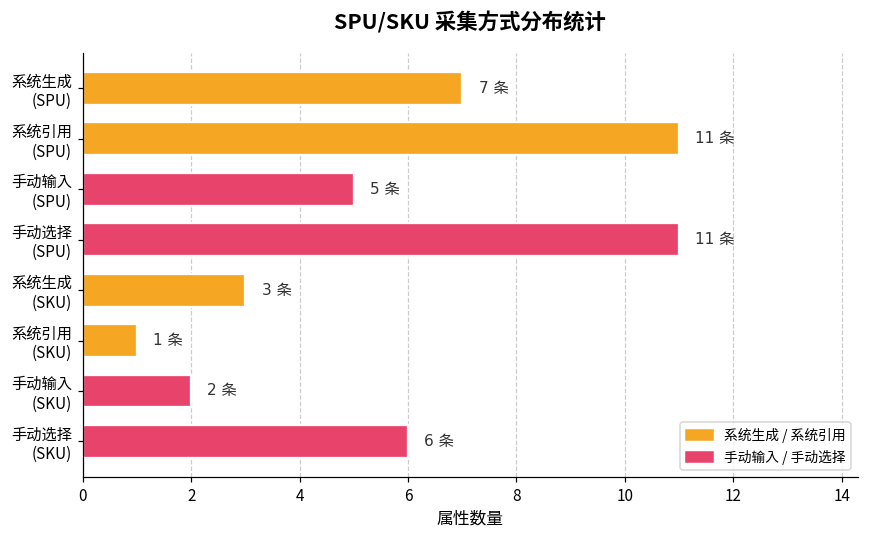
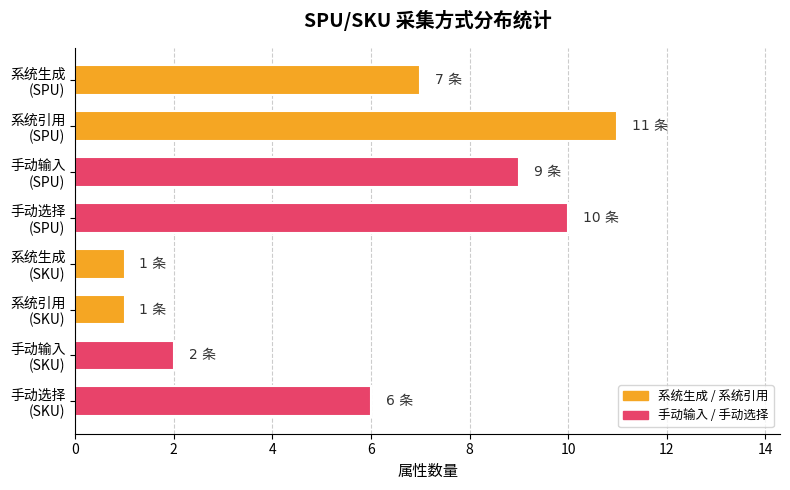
  {
    "系统生成 (SPU)": 7,
    "系统引用 (SPU)": 11,
-   "手动输入 (SPU)": 5,
-   "手动选择 (SPU)": 11,
-   "系统生成 (SKU)": 3,
+   "手动输入 (SPU)": 9,
+   "手动选择 (SPU)": 10,
+   "系统生成 (SKU)": 1,
    "系统引用 (SKU)": 1,
    "手动输入 (SKU)": 2,
    "手动选择 (SKU)": 6
  }
